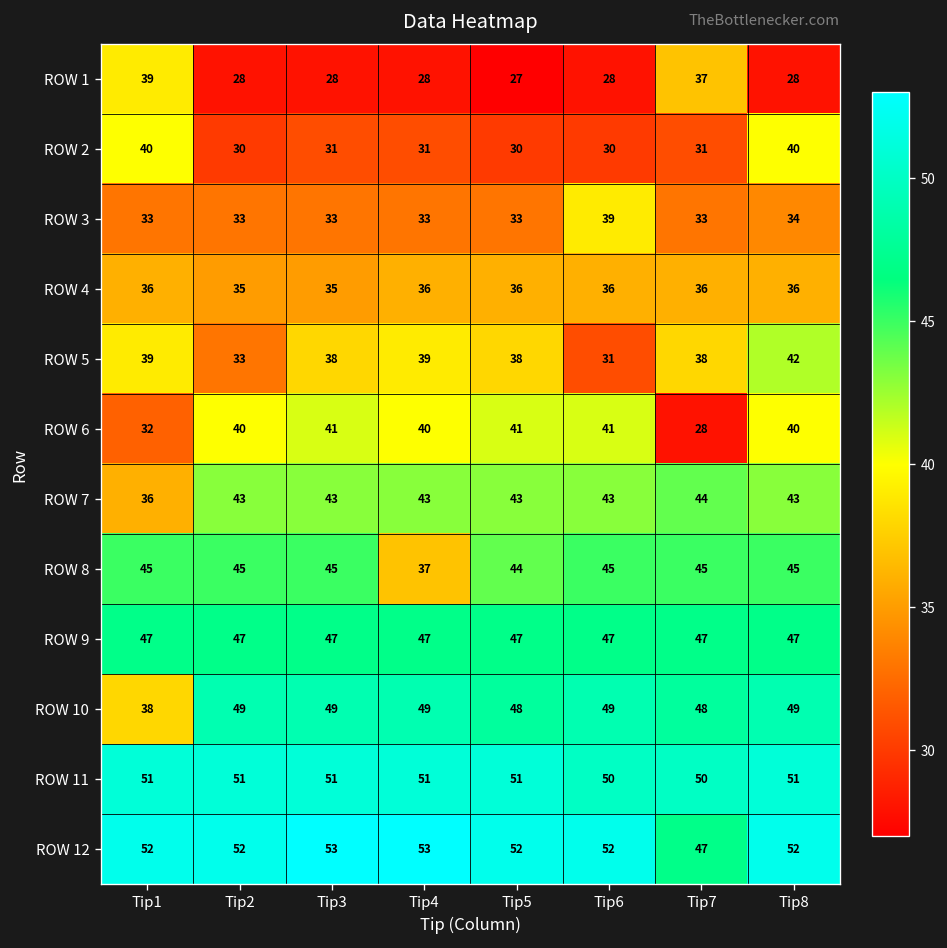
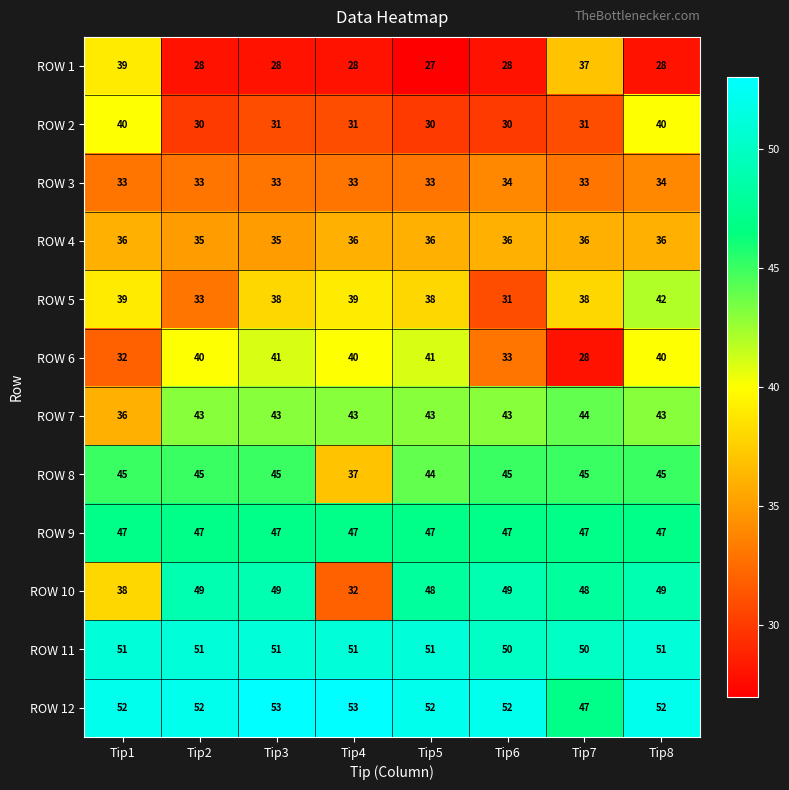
  {
    "ROW 1": {
      "Tip1": 39,
      "Tip2": 28,
      "Tip3": 28,
      "Tip4": 28,
      "Tip5": 27,
      "Tip6": 28,
      "Tip7": 37,
      "Tip8": 28
    },
    "ROW 2": {
      "Tip1": 40,
      "Tip2": 30,
      "Tip3": 31,
      "Tip4": 31,
      "Tip5": 30,
      "Tip6": 30,
      "Tip7": 31,
      "Tip8": 40
    },
    "ROW 3": {
      "Tip1": 33,
      "Tip2": 33,
      "Tip3": 33,
      "Tip4": 33,
      "Tip5": 33,
-     "Tip6": 39,
+     "Tip6": 34,
      "Tip7": 33,
      "Tip8": 34
    },
    "ROW 4": {
      "Tip1": 36,
      "Tip2": 35,
      "Tip3": 35,
      "Tip4": 36,
      "Tip5": 36,
      "Tip6": 36,
      "Tip7": 36,
      "Tip8": 36
    },
    "ROW 5": {
      "Tip1": 39,
      "Tip2": 33,
      "Tip3": 38,
      "Tip4": 39,
      "Tip5": 38,
      "Tip6": 31,
      "Tip7": 38,
      "Tip8": 42
    },
    "ROW 6": {
      "Tip1": 32,
      "Tip2": 40,
      "Tip3": 41,
      "Tip4": 40,
      "Tip5": 41,
-     "Tip6": 41,
+     "Tip6": 33,
      "Tip7": 28,
      "Tip8": 40
    },
    "ROW 7": {
      "Tip1": 36,
      "Tip2": 43,
      "Tip3": 43,
      "Tip4": 43,
      "Tip5": 43,
      "Tip6": 43,
      "Tip7": 44,
      "Tip8": 43
    },
    "ROW 8": {
      "Tip1": 45,
      "Tip2": 45,
      "Tip3": 45,
      "Tip4": 37,
      "Tip5": 44,
      "Tip6": 45,
      "Tip7": 45,
      "Tip8": 45
    },
    "ROW 9": {
      "Tip1": 47,
      "Tip2": 47,
      "Tip3": 47,
      "Tip4": 47,
      "Tip5": 47,
      "Tip6": 47,
      "Tip7": 47,
      "Tip8": 47
    },
    "ROW 10": {
      "Tip1": 38,
      "Tip2": 49,
      "Tip3": 49,
-     "Tip4": 49,
+     "Tip4": 32,
      "Tip5": 48,
      "Tip6": 49,
      "Tip7": 48,
      "Tip8": 49
    },
    "ROW 11": {
      "Tip1": 51,
      "Tip2": 51,
      "Tip3": 51,
      "Tip4": 51,
      "Tip5": 51,
      "Tip6": 50,
      "Tip7": 50,
      "Tip8": 51
    },
    "ROW 12": {
      "Tip1": 52,
      "Tip2": 52,
      "Tip3": 53,
      "Tip4": 53,
      "Tip5": 52,
      "Tip6": 52,
      "Tip7": 47,
      "Tip8": 52
    }
  }
